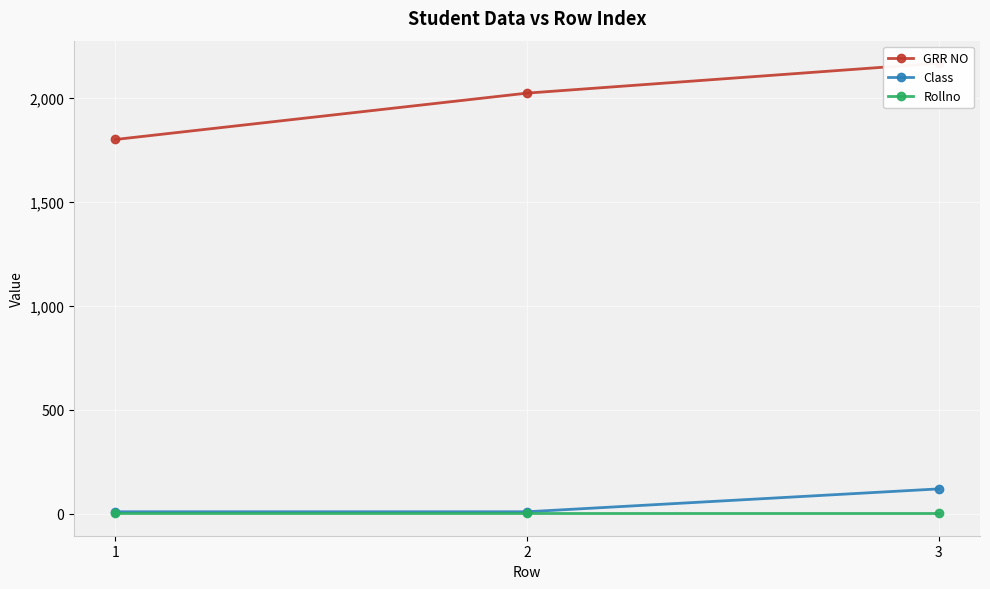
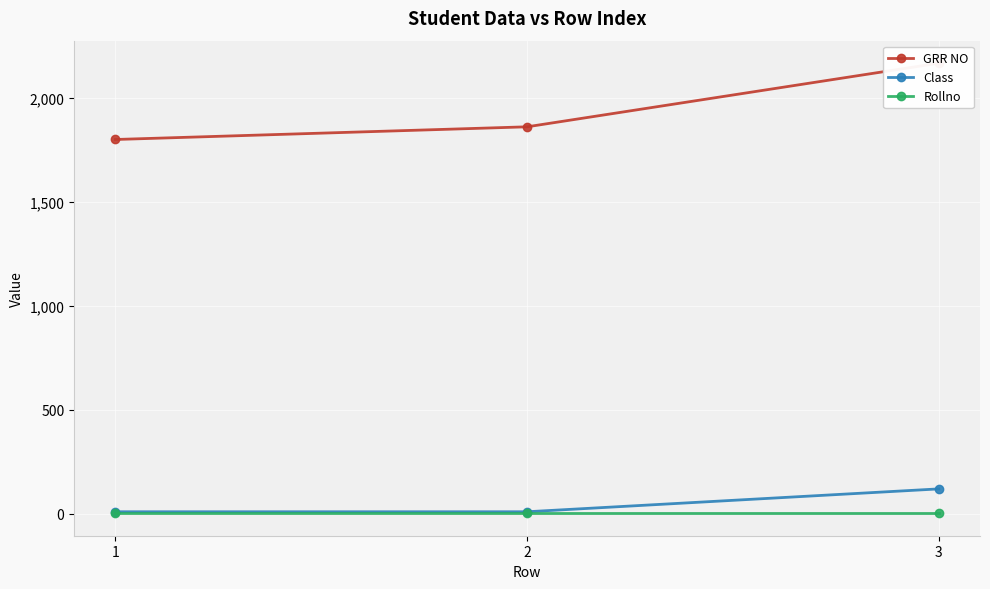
  {
    "GRR NO": {
      "1": "1,800",
-     "2": "2,020"
+     "2": "1,860"
    },
    "Class": {
      "3": "120"
    },
    "Rollno": {
      "3": "0"
    }
  }
